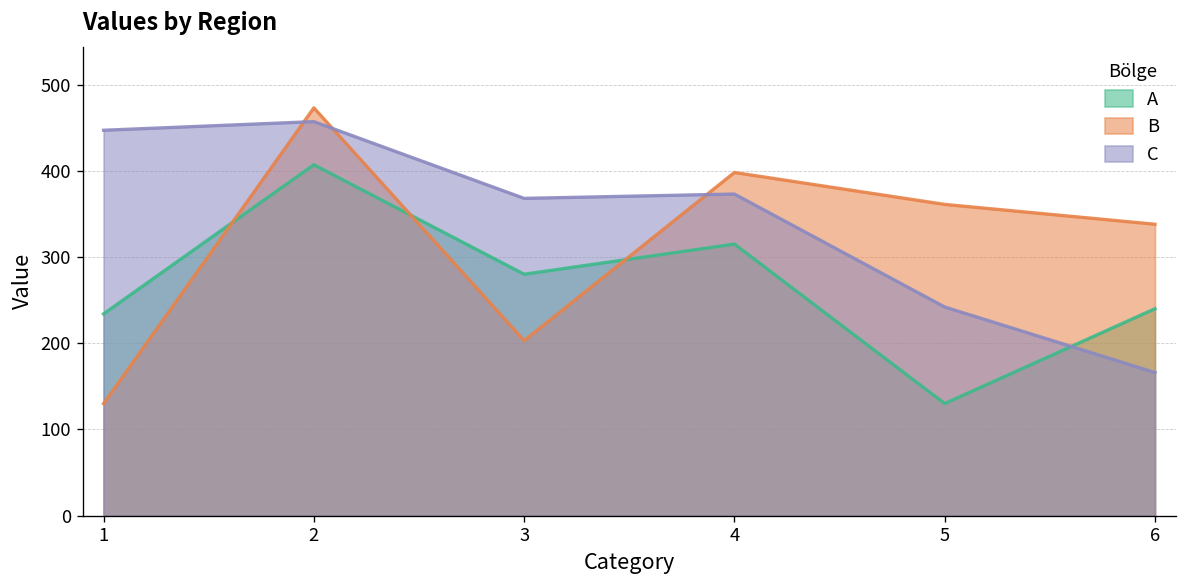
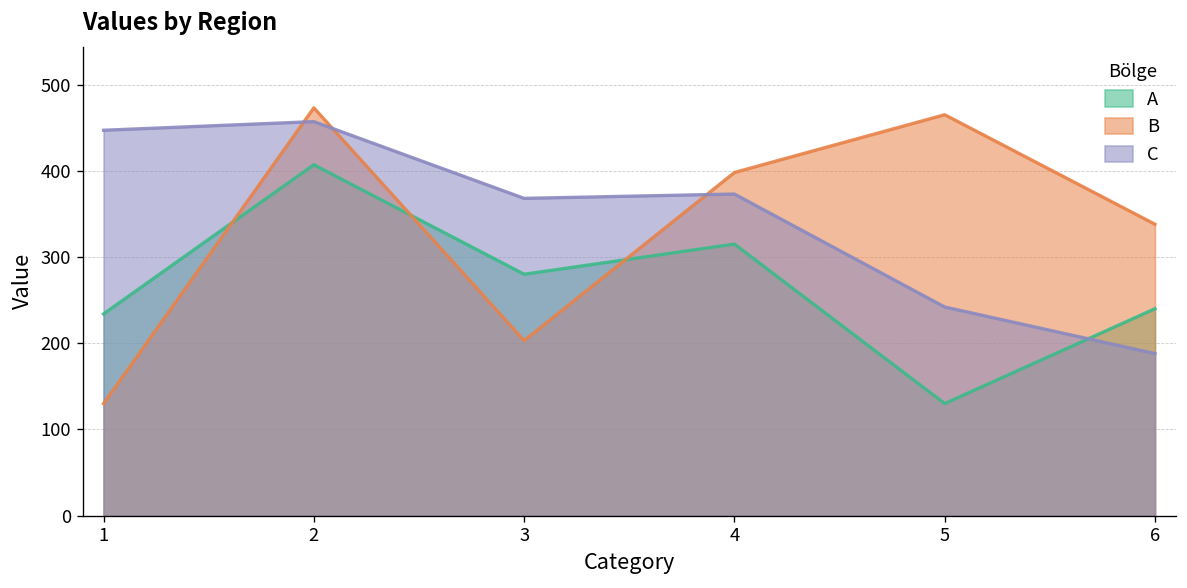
  {
    "A": {
      "1": 230,
      "2": 410,
      "3": 280,
      "4": 320,
      "5": 130,
      "6": 240
    },
    "B": {
      "1": 130,
      "2": 470,
      "3": 200,
      "4": 400,
-     "5": 360,
+     "5": 470,
      "6": 340
    },
    "C": {
      "1": 450,
      "2": 460,
      "3": 370,
      "4": 370,
      "5": 240,
-     "6": 170
+     "6": 190
    }
  }
